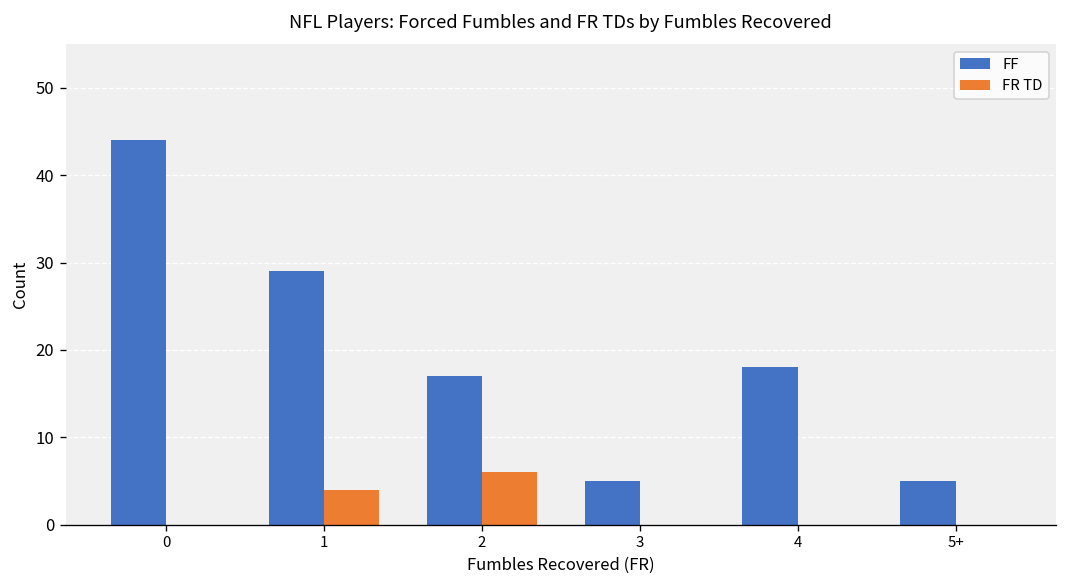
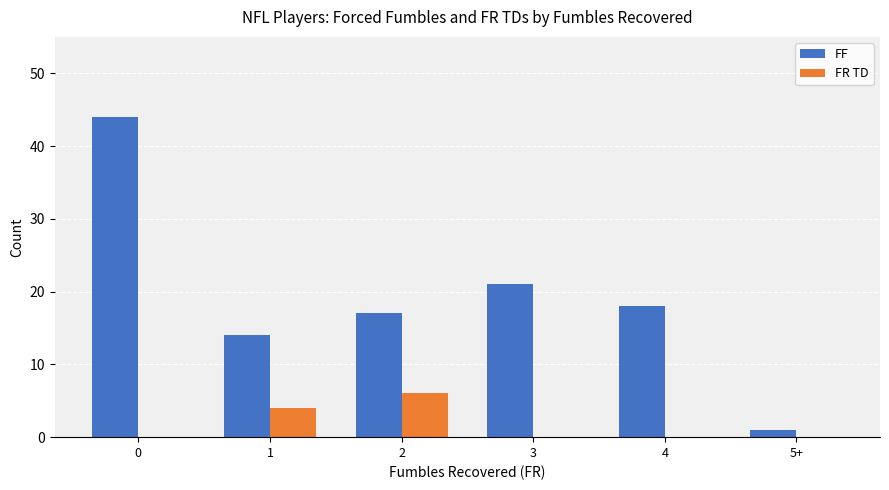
  {
    "FF": {
      "0": 44,
-     "1": 29,
+     "1": 14,
      "2": 17,
-     "3": 5,
+     "3": 21,
      "4": 18,
-     "5+": 5
+     "5+": 1
    },
    "FR TD": {
      "0": 0,
      "1": 4,
      "2": 6,
      "3": 0,
      "4": 0,
      "5+": 0
    }
  }
